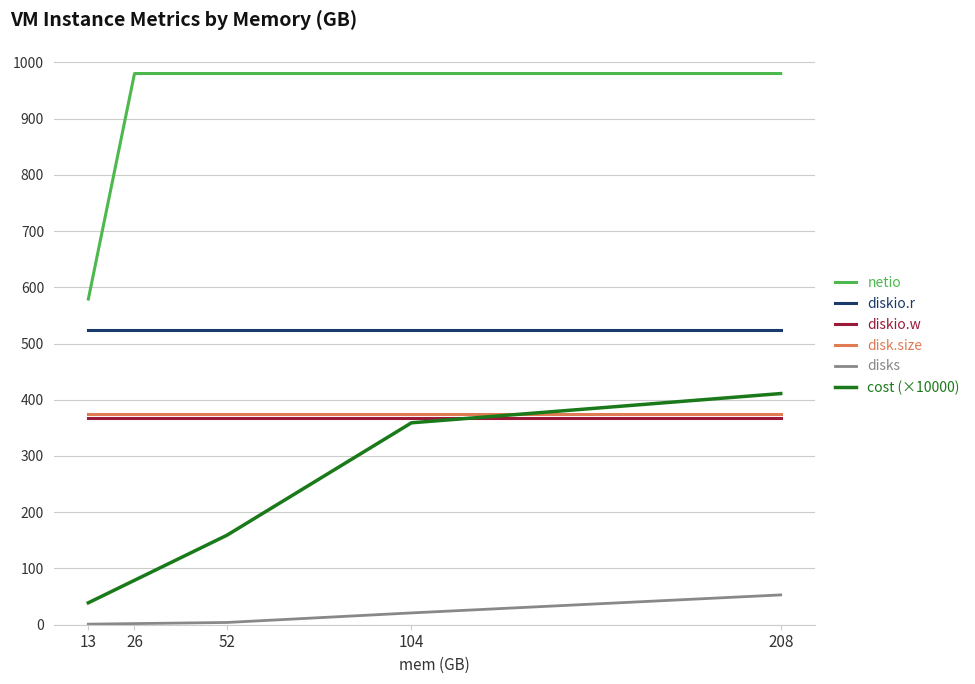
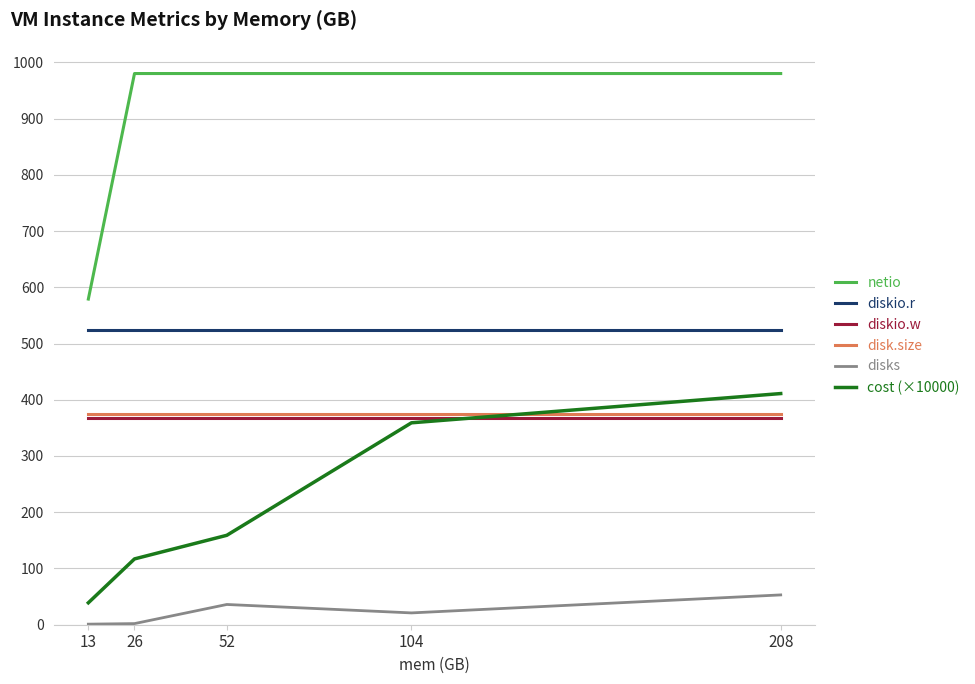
  {
    "netio": {
      "13": 580,
      "26": 980,
      "52": 980,
      "104": 980,
      "208": 980
    },
    "diskio.r": {
      "13": 520,
      "26": 520,
      "52": 520,
      "104": 520,
      "208": 520
    },
    "diskio.w": {
      "13": 370,
      "26": 370,
      "52": 370,
      "104": 370,
      "208": 370
    },
    "disk.size": {
      "13": 380,
      "26": 380,
      "52": 380,
      "104": 380,
      "208": 380
    },
    "disks": {
      "13": 0,
      "26": 0,
-     "52": 0,
+     "52": 40,
      "104": 20,
      "208": 50
    },
    "cost (×10000)": {
      "13": 40,
-     "26": 80,
+     "26": 120,
      "52": 160,
      "104": 360,
      "208": 410
    }
  }
